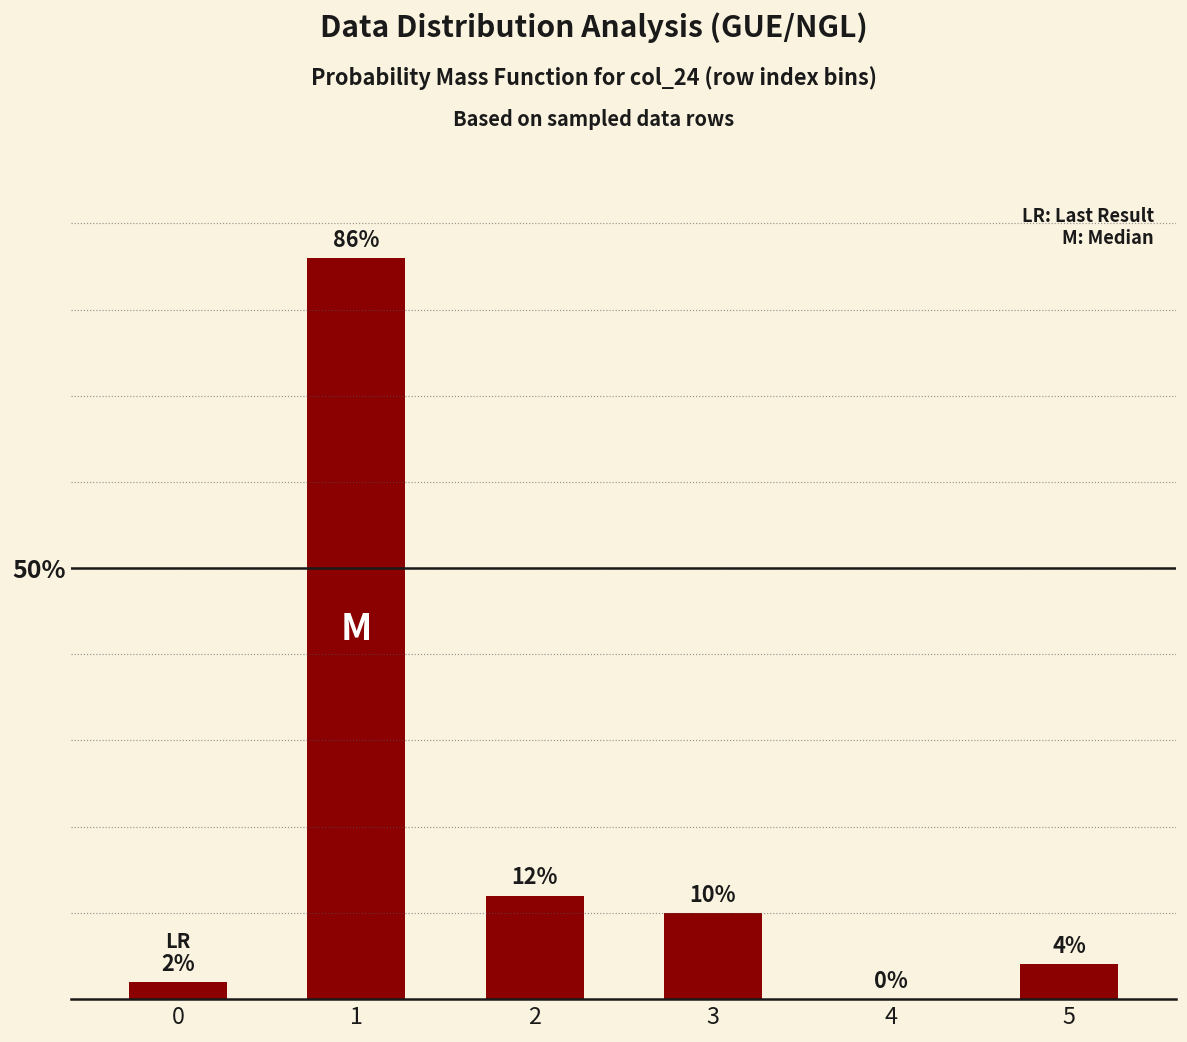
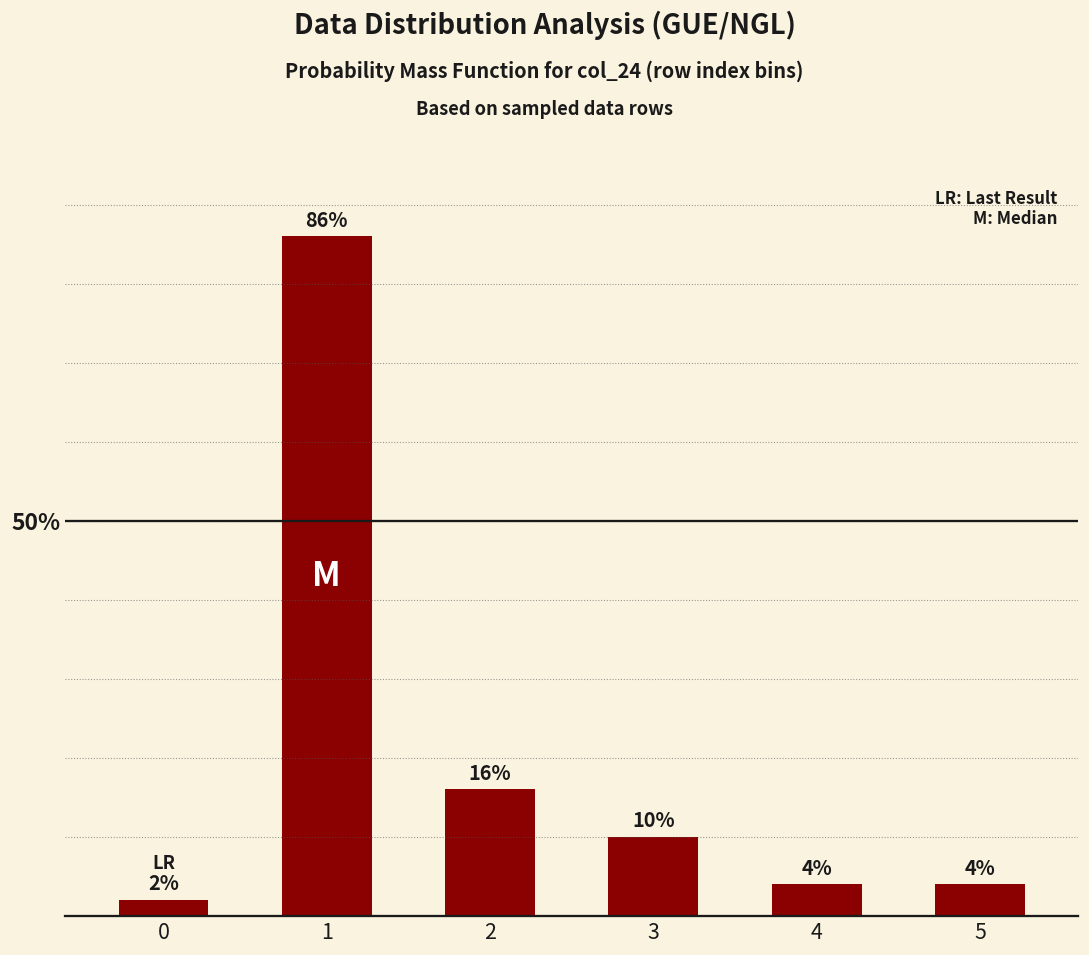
  {
    "0": "2%",
    "1": "86%",
-   "2": "12%",
+   "2": "16%",
    "3": "10%",
-   "4": "0%",
+   "4": "4%",
    "5": "4%"
  }
